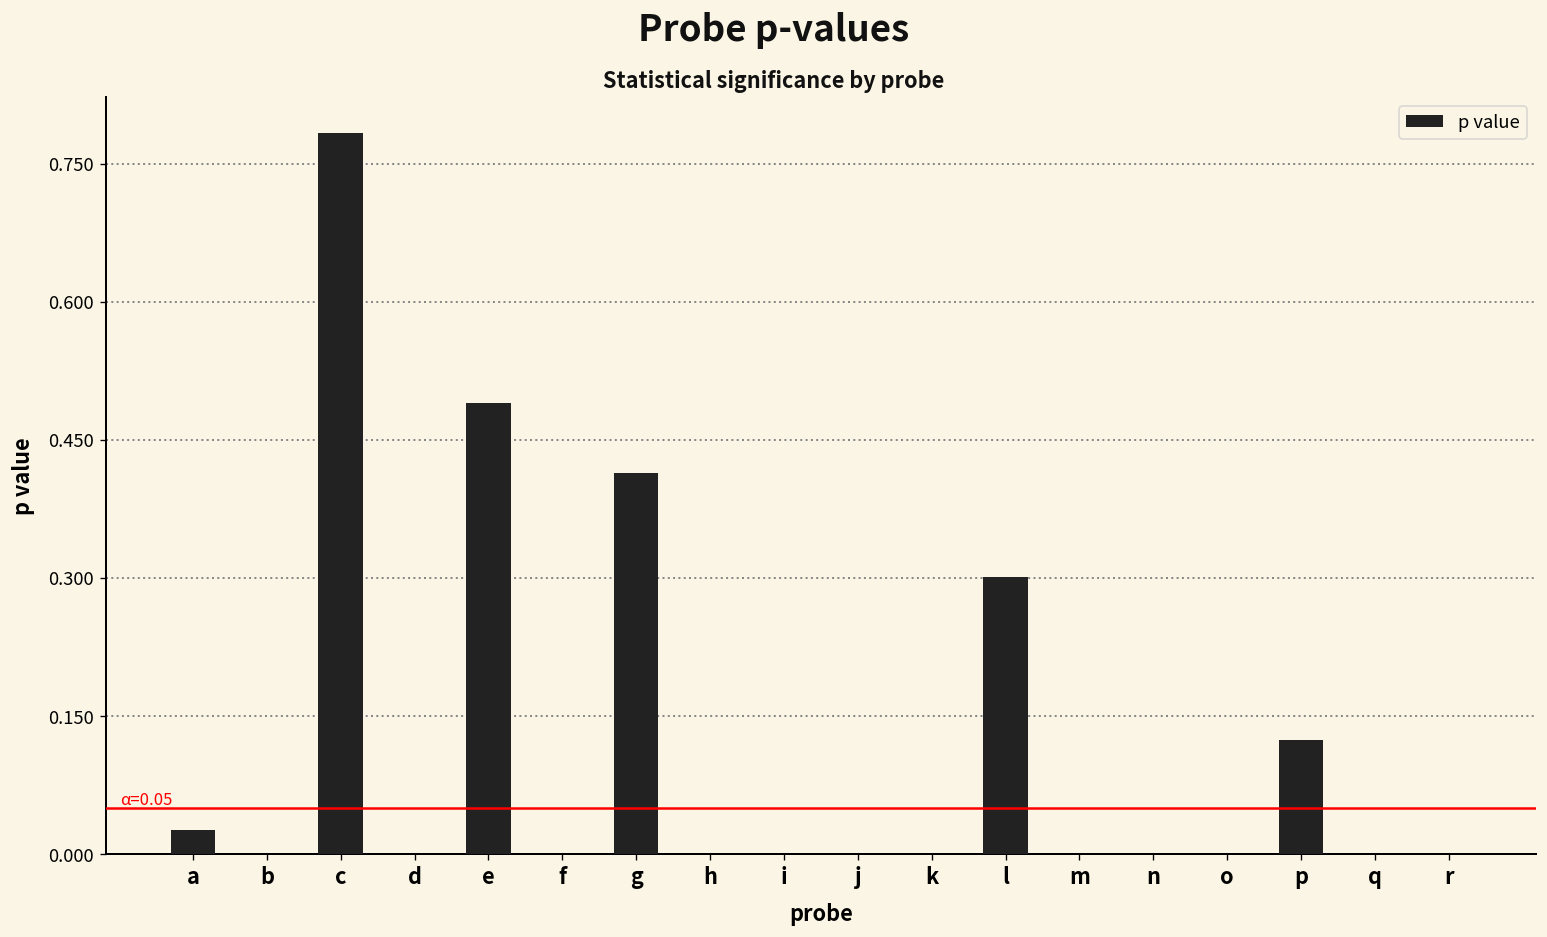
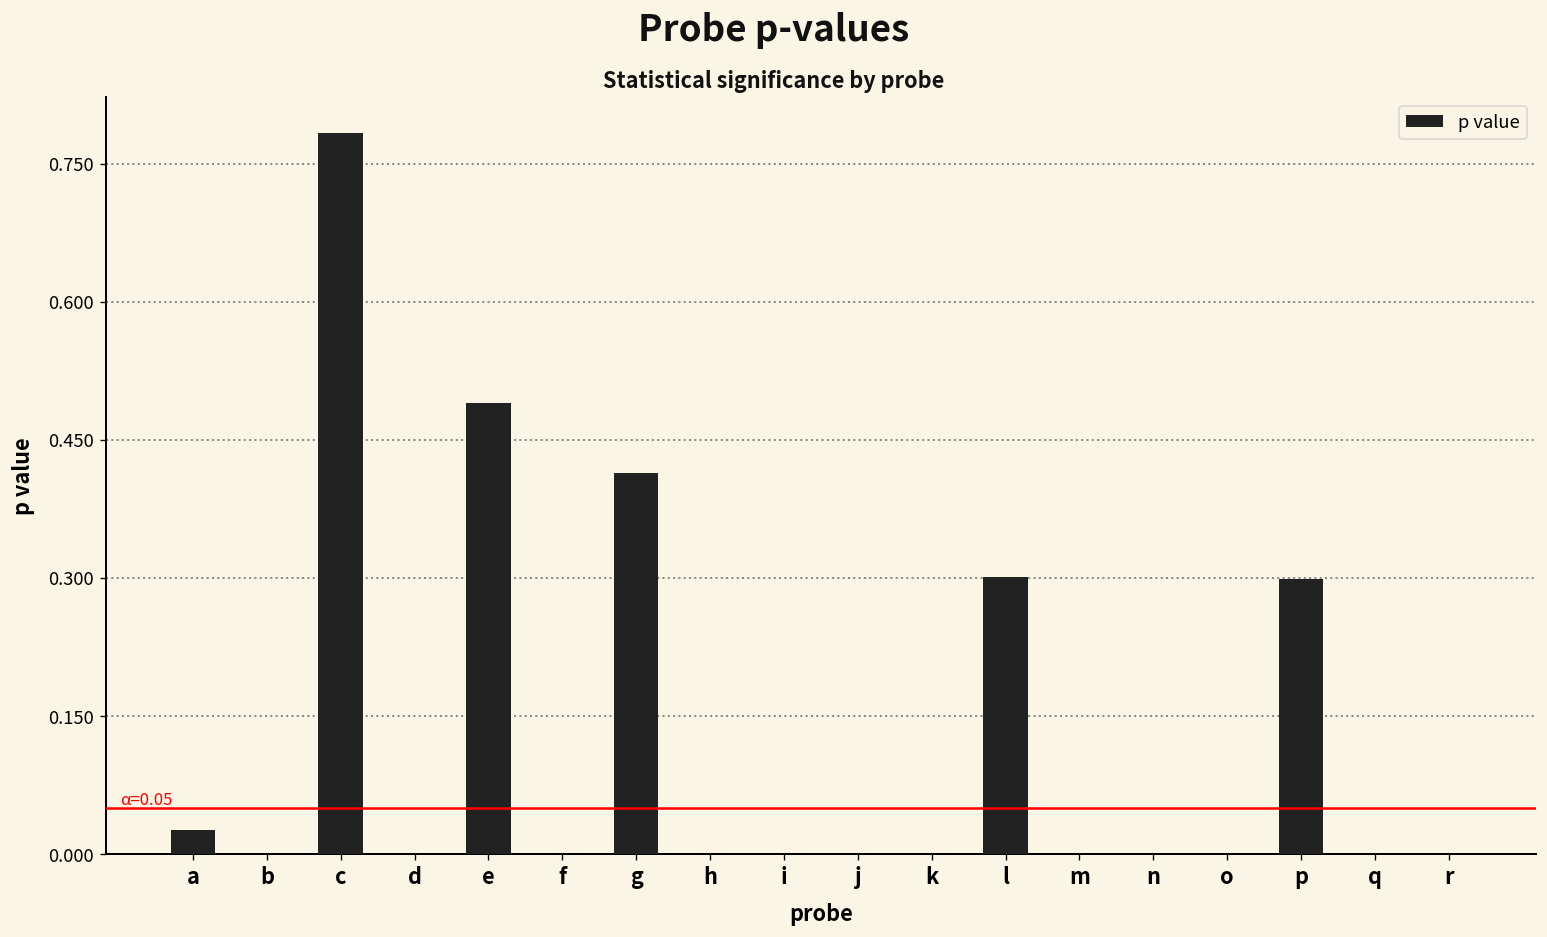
  {
    "a": 0.03,
    "c": 0.78,
    "e": 0.49,
    "g": 0.41,
    "l": 0.30,
-   "p": 0.12
+   "p": 0.30
  }
